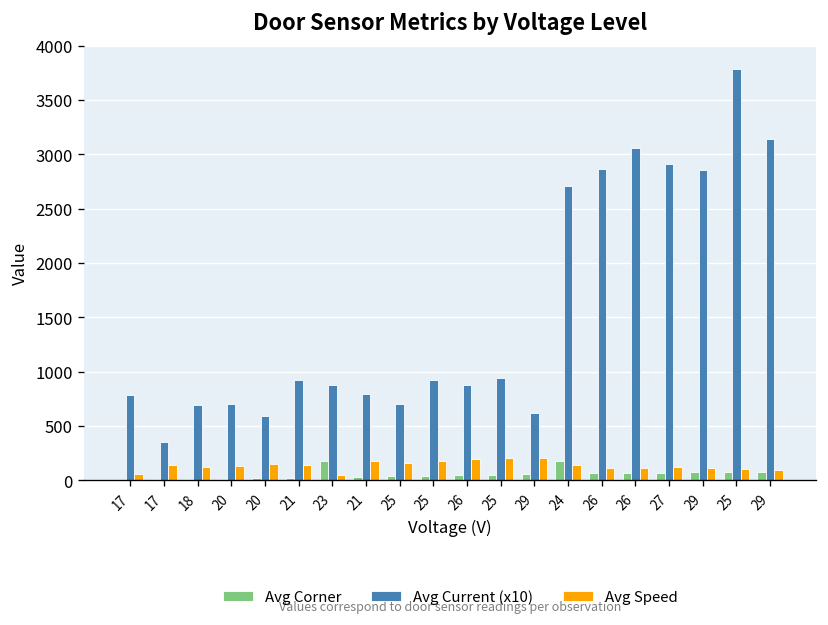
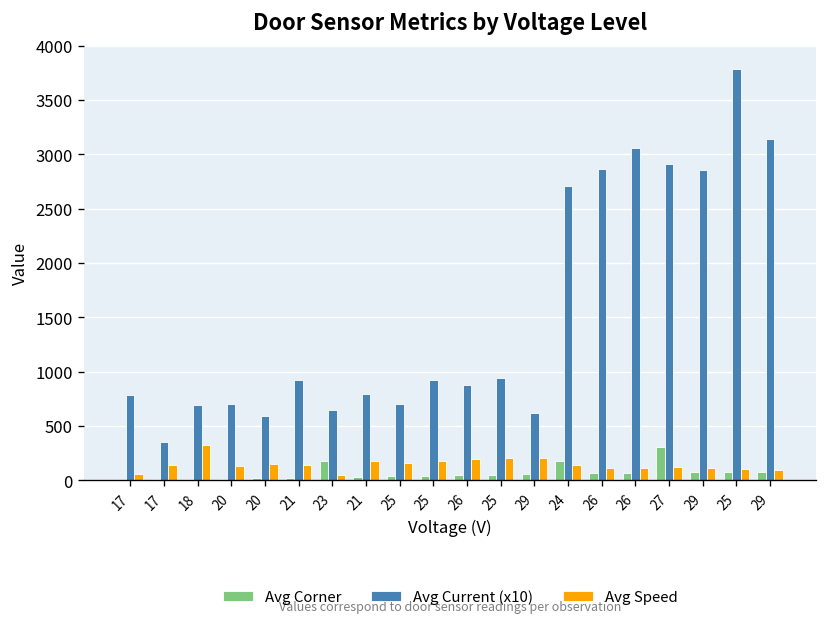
  {
    "Avg Corner": {
      "23": 200,
      "24": 200,
-     "27": 100
+     "27": 300
    },
    "Avg Current (x10)": {
      "18": 700,
-     "23": 900,
+     "23": 600,
      "24": 2700,
      "27": 2900
    },
    "Avg Speed": {
-     "18": 100,
+     "18": 300,
      "23": 0,
      "24": 100,
      "27": 100
    }
  }
